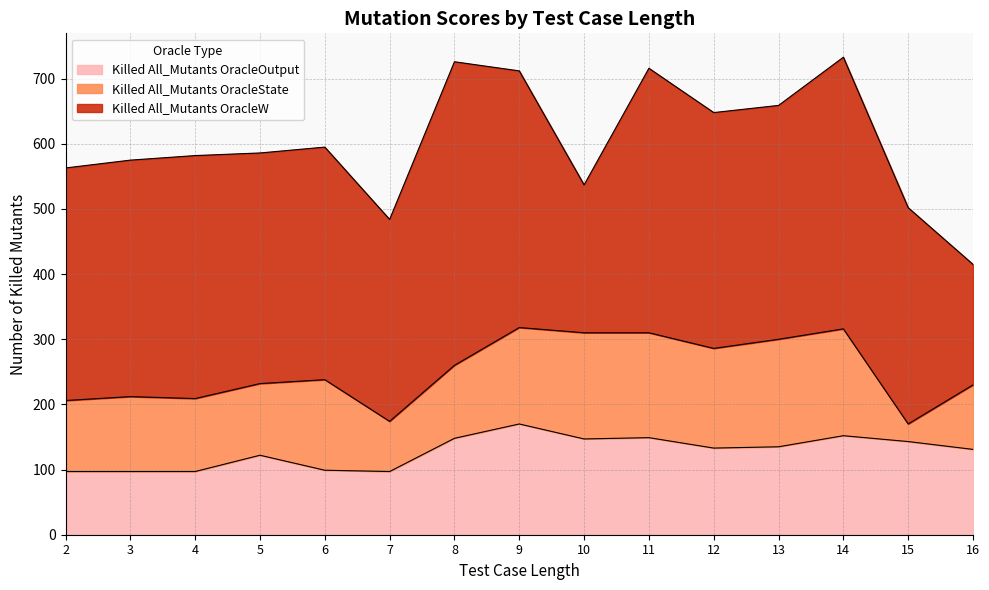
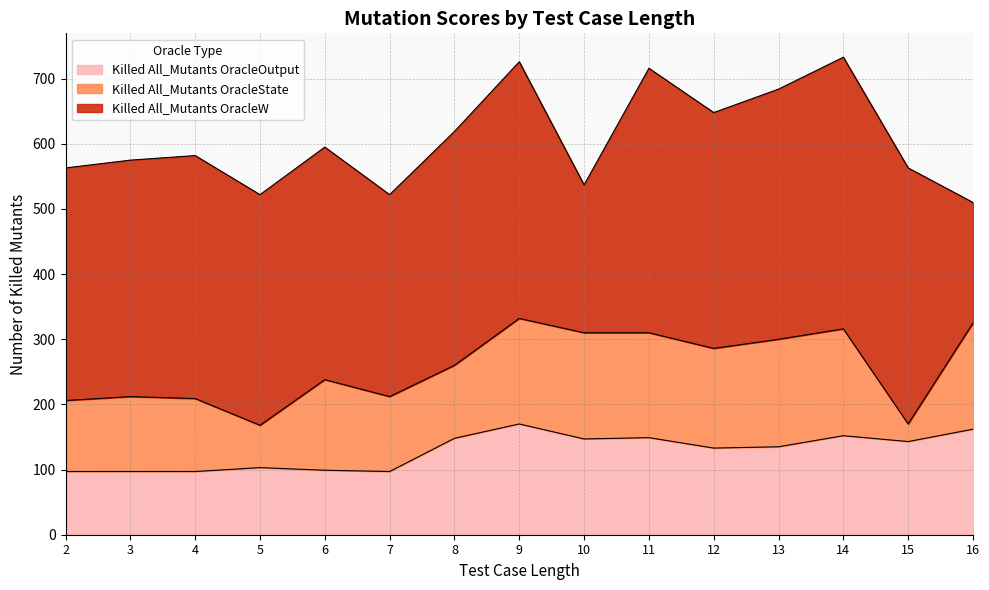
  {
    "Killed All_Mutants OracleOutput": {
      "2": 100,
      "3": 100,
      "4": 100,
-     "5": 120,
+     "5": 100,
      "6": 100,
      "7": 100,
      "8": 150,
      "9": 170,
      "10": 150,
      "11": 150,
      "12": 130,
      "13": 140,
      "14": 150,
      "15": 140,
-     "16": 130
+     "16": 160
    },
    "Killed All_Mutants OracleState": {
      "2": 110,
      "3": 120,
      "4": 110,
-     "5": 110,
+     "5": 70,
      "6": 140,
-     "7": 80,
+     "7": 120,
      "8": 110,
-     "9": 150,
+     "9": 160,
      "10": 160,
      "11": 160,
      "12": 150,
      "13": 170,
      "14": 160,
      "15": 30,
-     "16": 100
+     "16": 160
    },
    "Killed All_Mutants OracleW": {
      "2": 360,
      "3": 360,
      "4": 370,
      "5": 350,
      "6": 360,
      "7": 310,
-     "8": 470,
+     "8": 360,
      "9": 390,
      "10": 230,
      "11": 410,
      "12": 360,
-     "13": 360,
+     "13": 380,
      "14": 420,
-     "15": 330,
+     "15": 390,
      "16": 190
    }
  }
